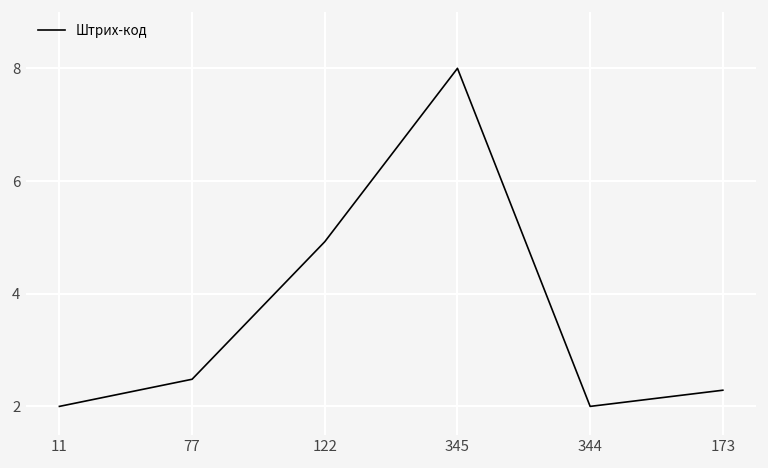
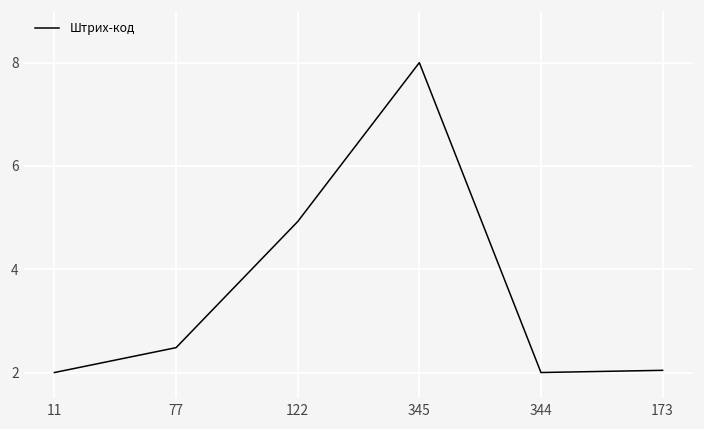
  {
    "11": 2.0,
    "77": 2.5,
    "122": 4.9,
    "345": 8.0,
    "344": 2.0,
-   "173": 2.3
+   "173": 2.0
  }
